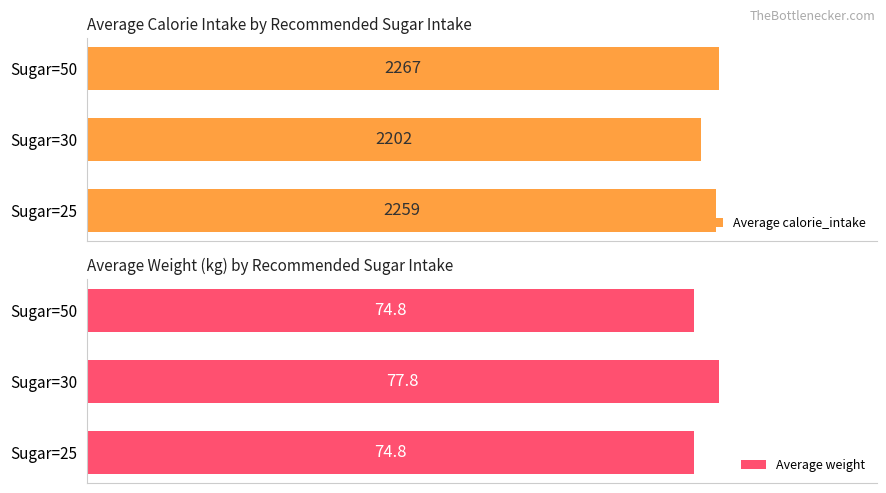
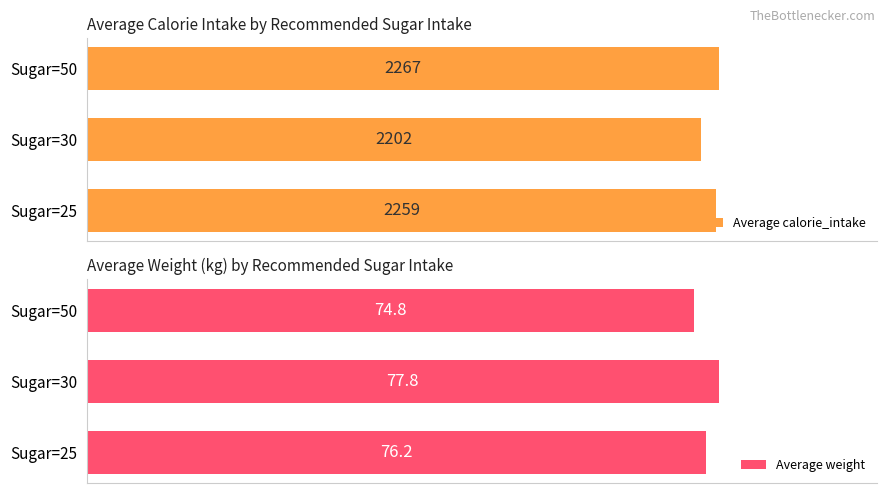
  {
    "Average Calorie Intake by Recommended Sugar Intake": {
      "Sugar=50": 2267,
      "Sugar=30": 2202,
      "Sugar=25": 2259
    },
    "Average Weight (kg) by Recommended Sugar Intake": {
      "Sugar=50": 74.8,
      "Sugar=30": 77.8,
-     "Sugar=25": 74.8
+     "Sugar=25": 76.2
    }
  }
